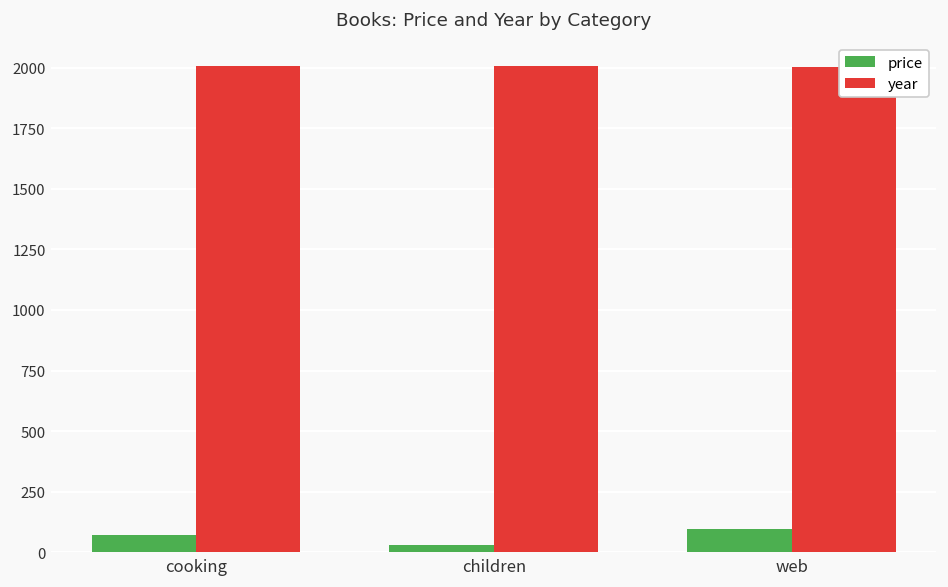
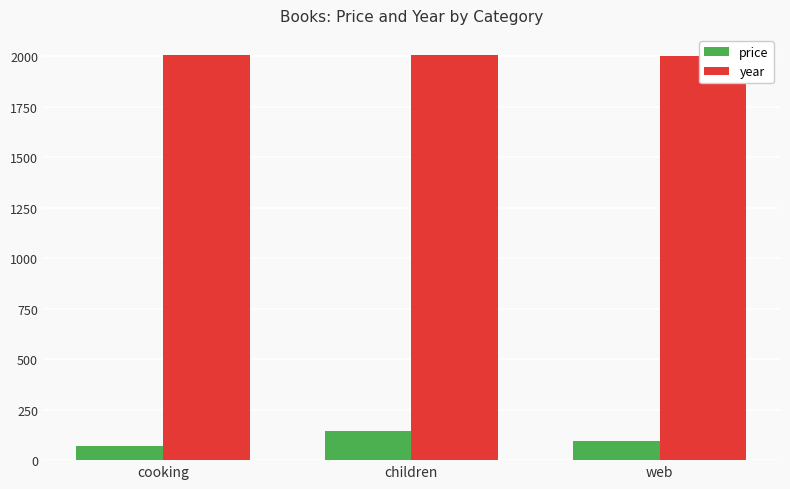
  {
    "price": {
      "cooking": 70,
-     "children": 30,
+     "children": 140,
      "web": 100
    },
    "year": {
      "cooking": 2010,
      "children": 2010
    }
  }
